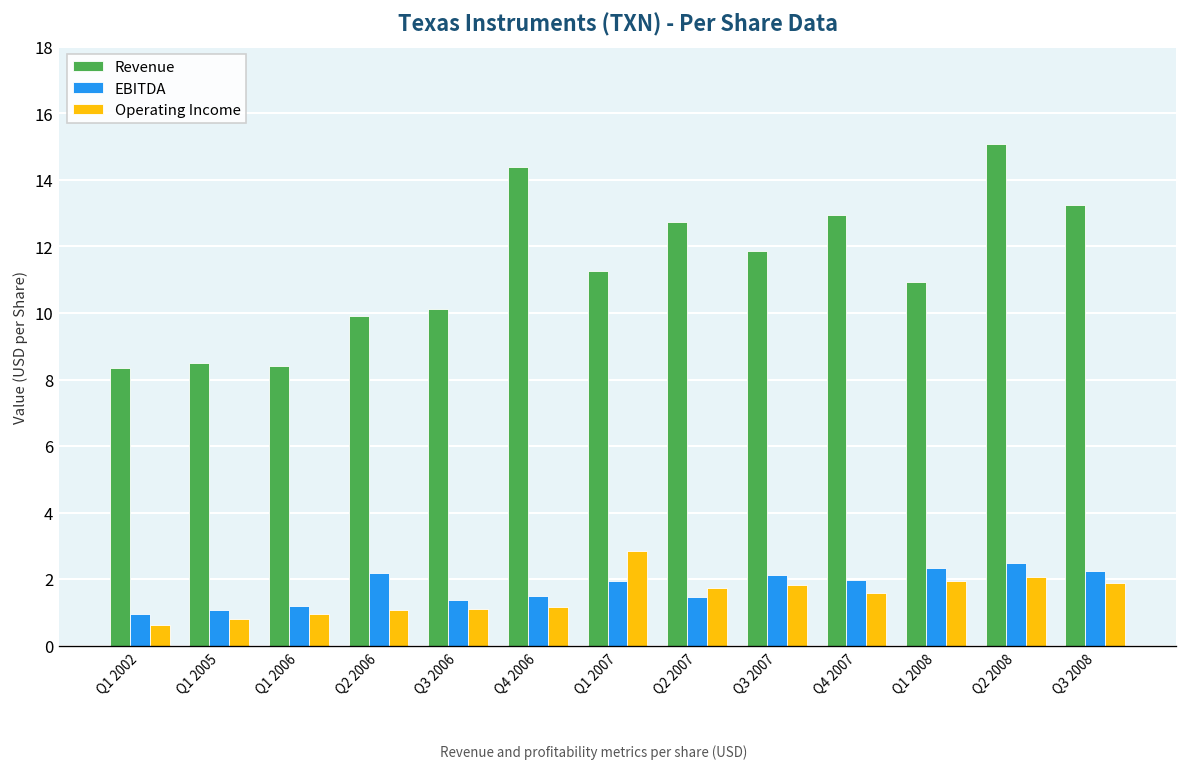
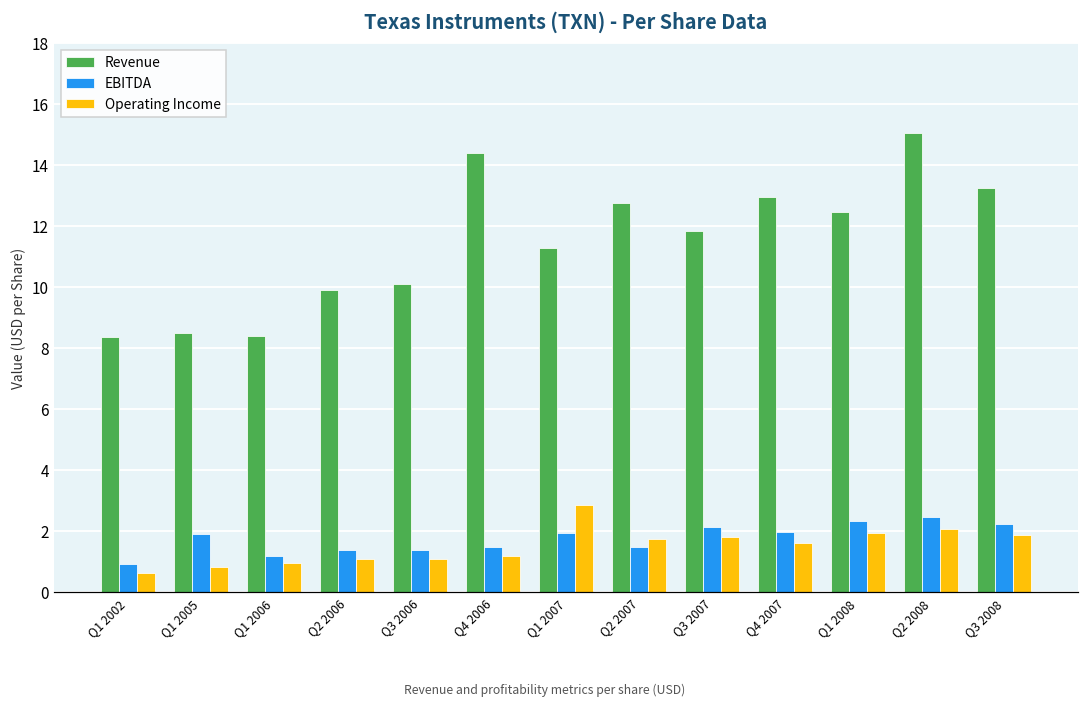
  {
    "Revenue": {
      "Q1 2002": 8.4,
      "Q1 2005": 8.5,
      "Q1 2006": 8.4,
      "Q2 2006": 9.9,
      "Q3 2006": 10.1,
      "Q4 2006": 14.4,
      "Q1 2007": 11.3,
      "Q2 2007": 12.7,
      "Q3 2007": 11.9,
      "Q4 2007": 13.0,
-     "Q1 2008": 10.9,
+     "Q1 2008": 12.5,
      "Q2 2008": 15.1,
      "Q3 2008": 13.3
    },
    "EBITDA": {
      "Q1 2002": 0.9,
-     "Q1 2005": 1.1,
+     "Q1 2005": 1.9,
      "Q1 2006": 1.2,
-     "Q2 2006": 2.2,
+     "Q2 2006": 1.4,
      "Q3 2006": 1.4,
      "Q4 2006": 1.5,
      "Q1 2007": 1.9,
      "Q2 2007": 1.5,
      "Q3 2007": 2.1,
      "Q4 2007": 2.0,
      "Q1 2008": 2.3,
      "Q2 2008": 2.5,
      "Q3 2008": 2.2
    },
    "Operating Income": {
      "Q1 2002": 0.6,
      "Q1 2005": 0.8,
      "Q1 2006": 0.9,
      "Q2 2006": 1.1,
      "Q3 2006": 1.1,
      "Q4 2006": 1.2,
      "Q1 2007": 2.8,
      "Q2 2007": 1.7,
      "Q3 2007": 1.8,
      "Q4 2007": 1.6,
      "Q1 2008": 1.9,
      "Q2 2008": 2.1,
      "Q3 2008": 1.9
    }
  }
